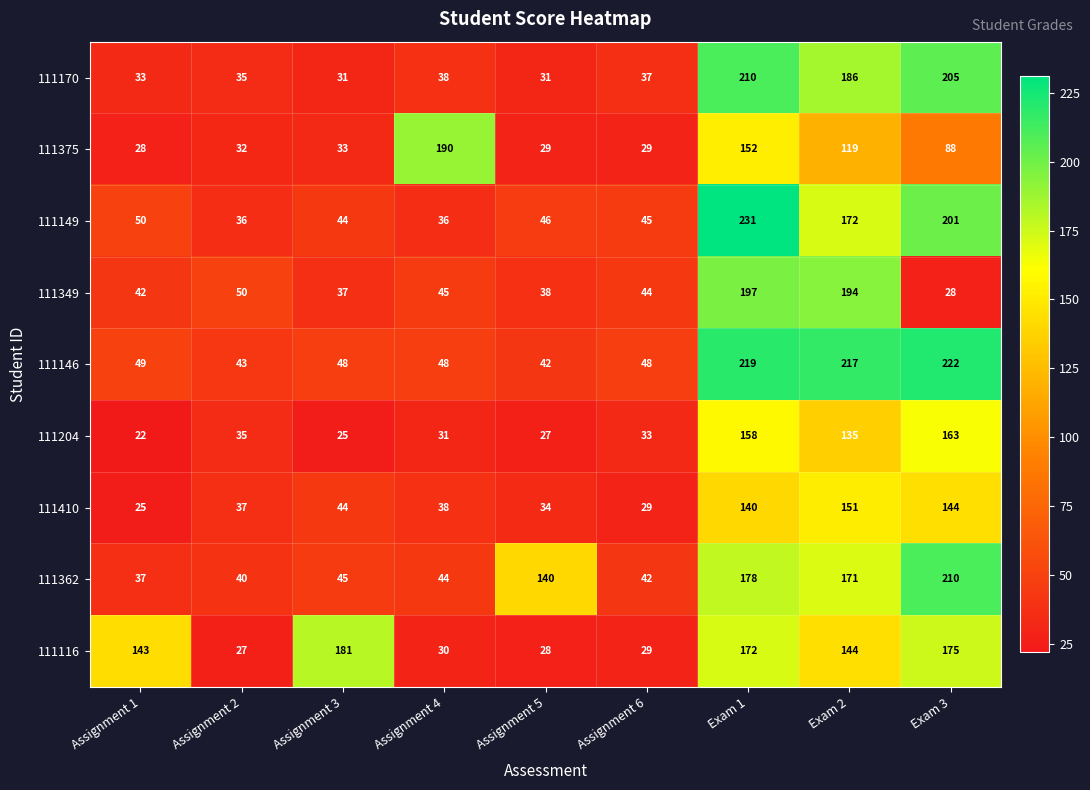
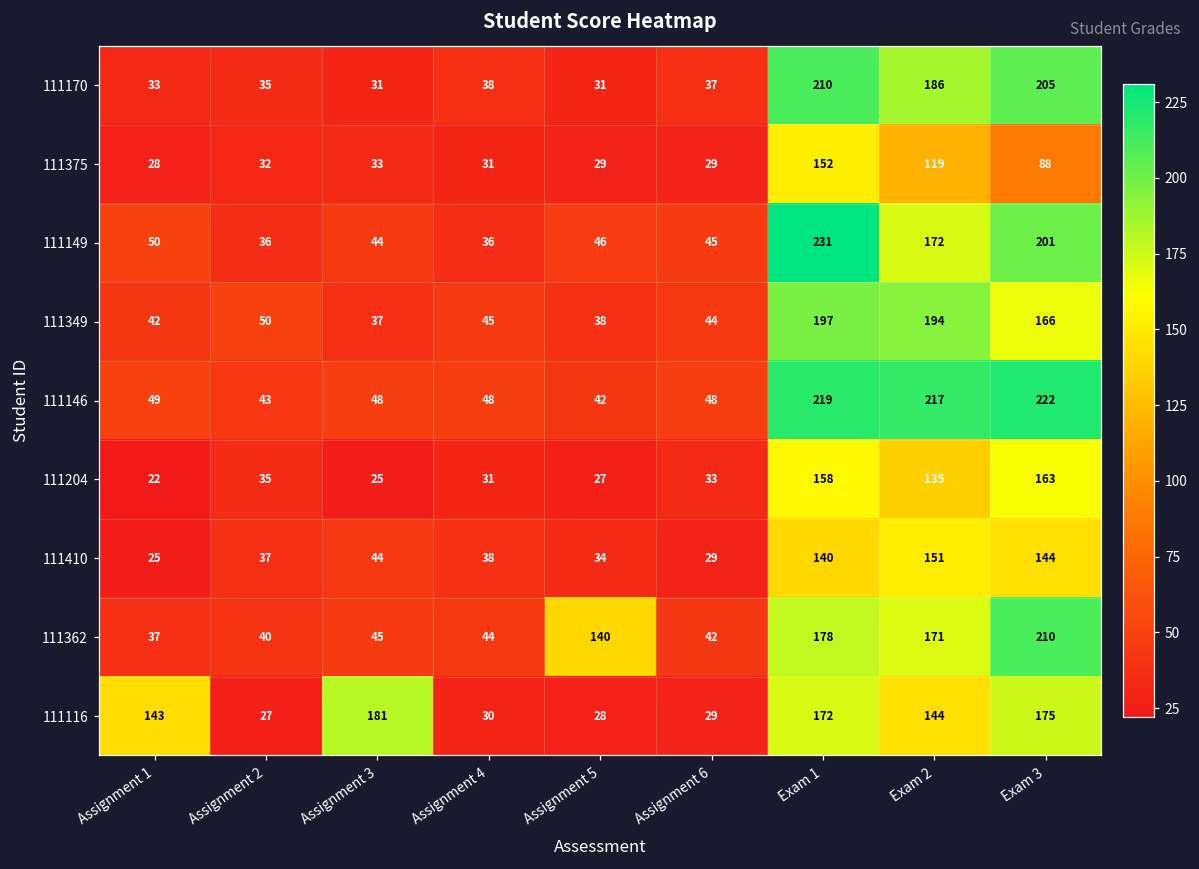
  {
    "111170": {
      "Assignment 1": 33,
      "Assignment 2": 35,
      "Assignment 3": 31,
      "Assignment 4": 38,
      "Assignment 5": 31,
      "Assignment 6": 37,
      "Exam 1": 210,
      "Exam 2": 186,
      "Exam 3": 205
    },
    "111375": {
      "Assignment 1": 28,
      "Assignment 2": 32,
      "Assignment 3": 33,
-     "Assignment 4": 190,
+     "Assignment 4": 31,
      "Assignment 5": 29,
      "Assignment 6": 29,
      "Exam 1": 152,
      "Exam 2": 119,
      "Exam 3": 88
    },
    "111149": {
      "Assignment 1": 50,
      "Assignment 2": 36,
      "Assignment 3": 44,
      "Assignment 4": 36,
      "Assignment 5": 46,
      "Assignment 6": 45,
      "Exam 1": 231,
      "Exam 2": 172,
      "Exam 3": 201
    },
    "111349": {
      "Assignment 1": 42,
      "Assignment 2": 50,
      "Assignment 3": 37,
      "Assignment 4": 45,
      "Assignment 5": 38,
      "Assignment 6": 44,
      "Exam 1": 197,
      "Exam 2": 194,
-     "Exam 3": 28
+     "Exam 3": 166
    },
    "111146": {
      "Assignment 1": 49,
      "Assignment 2": 43,
      "Assignment 3": 48,
      "Assignment 4": 48,
      "Assignment 5": 42,
      "Assignment 6": 48,
      "Exam 1": 219,
      "Exam 2": 217,
      "Exam 3": 222
    },
    "111204": {
      "Assignment 1": 22,
      "Assignment 2": 35,
      "Assignment 3": 25,
      "Assignment 4": 31,
      "Assignment 5": 27,
      "Assignment 6": 33,
      "Exam 1": 158,
      "Exam 2": 135,
      "Exam 3": 163
    },
    "111410": {
      "Assignment 1": 25,
      "Assignment 2": 37,
      "Assignment 3": 44,
      "Assignment 4": 38,
      "Assignment 5": 34,
      "Assignment 6": 29,
      "Exam 1": 140,
      "Exam 2": 151,
      "Exam 3": 144
    },
    "111362": {
      "Assignment 1": 37,
      "Assignment 2": 40,
      "Assignment 3": 45,
      "Assignment 4": 44,
      "Assignment 5": 140,
      "Assignment 6": 42,
      "Exam 1": 178,
      "Exam 2": 171,
      "Exam 3": 210
    },
    "111116": {
      "Assignment 1": 143,
      "Assignment 2": 27,
      "Assignment 3": 181,
      "Assignment 4": 30,
      "Assignment 5": 28,
      "Assignment 6": 29,
      "Exam 1": 172,
      "Exam 2": 144,
      "Exam 3": 175
    }
  }
